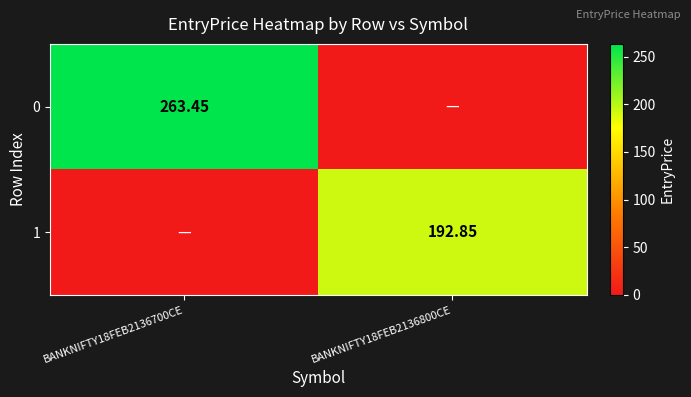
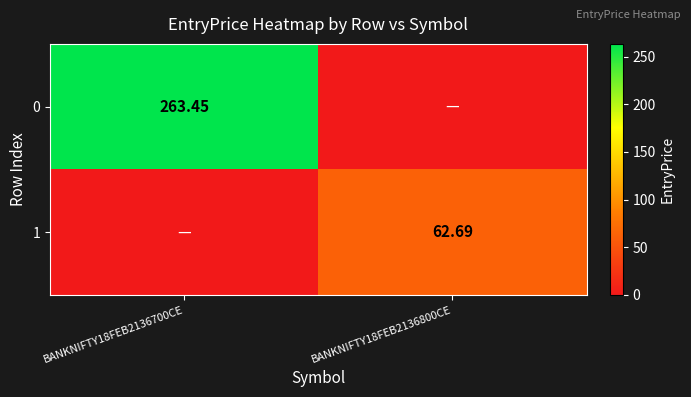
  {
    "0": {
      "BANKNIFTY18FEB2136700CE": 263.45
    },
    "1": {
-     "BANKNIFTY18FEB2136800CE": 192.85
+     "BANKNIFTY18FEB2136800CE": 62.69
    }
  }
